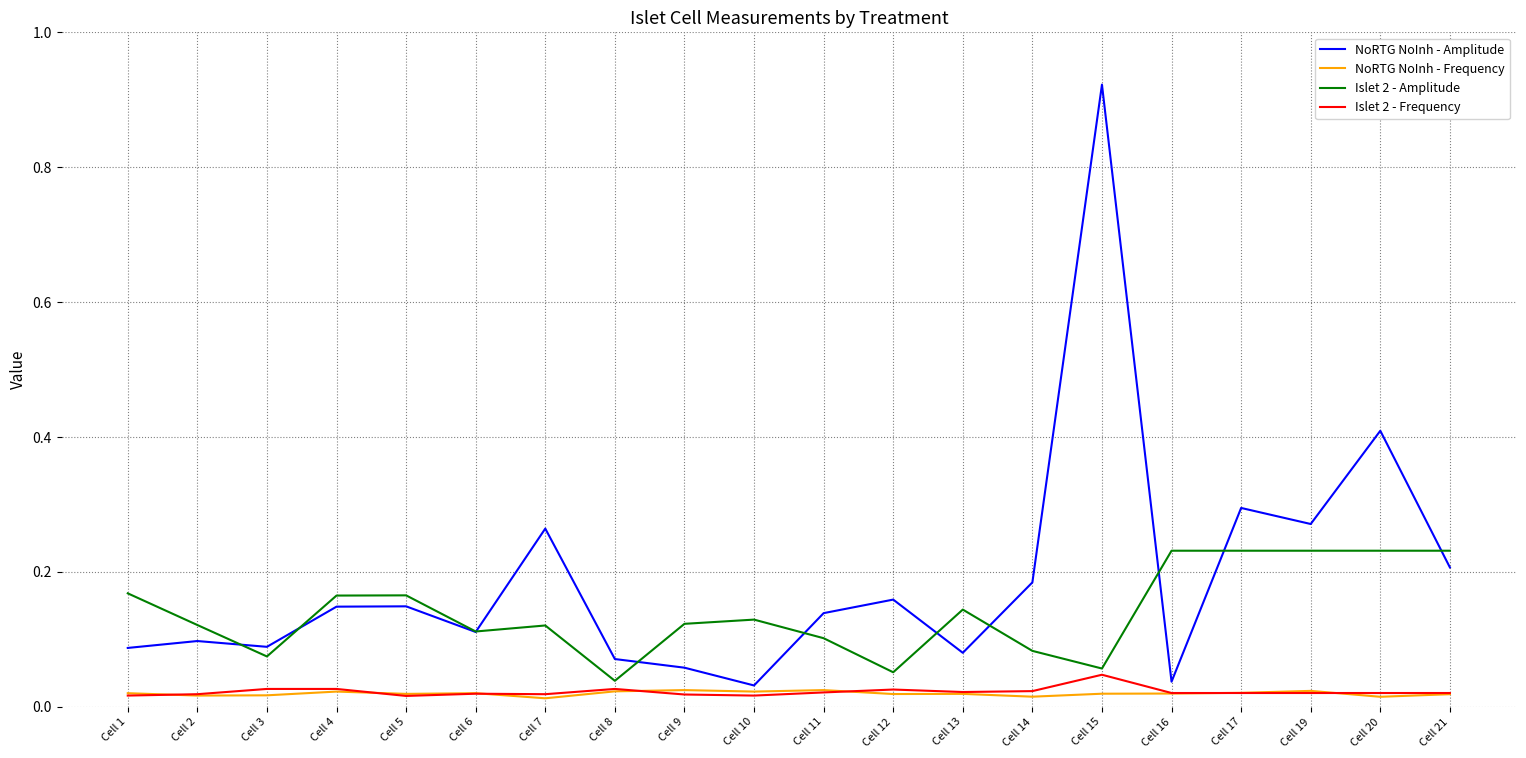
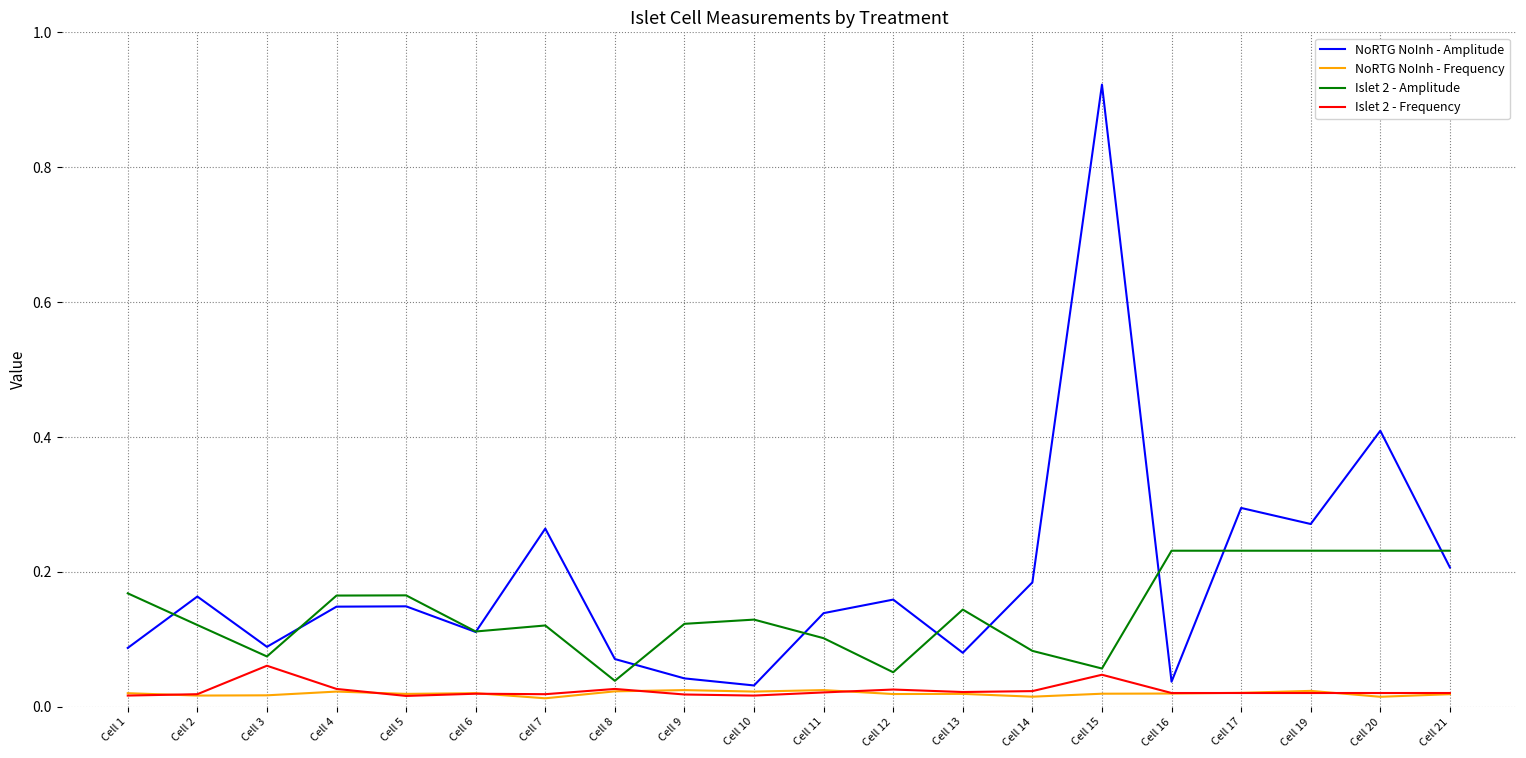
  {
    "NoRTG NoInh - Amplitude": {
      "Cell 1": 0.09,
-     "Cell 2": 0.10,
+     "Cell 2": 0.16,
      "Cell 3": 0.09,
      "Cell 4": 0.15,
      "Cell 5": 0.15,
      "Cell 7": 0.26,
      "Cell 8": 0.07,
-     "Cell 9": 0.06,
+     "Cell 9": 0.04,
      "Cell 10": 0.03,
      "Cell 11": 0.14,
      "Cell 12": 0.16,
      "Cell 13": 0.08,
      "Cell 14": 0.18,
      "Cell 15": 0.92,
      "Cell 16": 0.04,
      "Cell 17": 0.29,
      "Cell 19": 0.27,
      "Cell 20": 0.41,
      "Cell 21": 0.21
    },
    "NoRTG NoInh - Frequency": {
      "Cell 3": 0.02,
      "Cell 4": 0.02,
      "Cell 7": 0.01,
      "Cell 9": 0.02,
      "Cell 10": 0.02,
      "Cell 12": 0.02,
      "Cell 14": 0.02,
      "Cell 15": 0.02,
      "Cell 20": 0.01
    },
    "Islet 2 - Amplitude": {
      "Cell 1": 0.17,
      "Cell 2": 0.12,
      "Cell 3": 0.07,
      "Cell 4": 0.17,
      "Cell 5": 0.17,
      "Cell 7": 0.12,
      "Cell 8": 0.04,
      "Cell 9": 0.12,
      "Cell 10": 0.13,
      "Cell 11": 0.10,
      "Cell 12": 0.05,
      "Cell 13": 0.14,
      "Cell 14": 0.08,
      "Cell 15": 0.06,
      "Cell 16": 0.23,
      "Cell 17": 0.23,
      "Cell 19": 0.23,
      "Cell 20": 0.23,
      "Cell 21": 0.23
    },
    "Islet 2 - Frequency": {
-     "Cell 3": 0.03,
+     "Cell 3": 0.06,
      "Cell 4": 0.03,
      "Cell 7": 0.02,
      "Cell 9": 0.02,
      "Cell 10": 0.02,
      "Cell 12": 0.03,
      "Cell 14": 0.02,
      "Cell 15": 0.05,
      "Cell 20": 0.02
    }
  }
